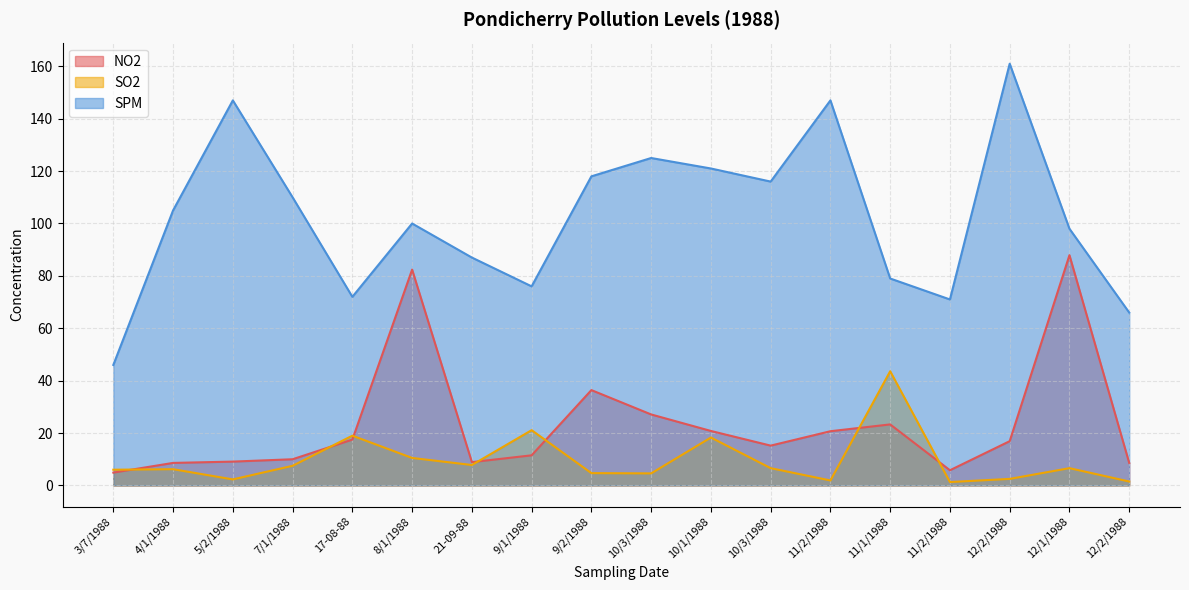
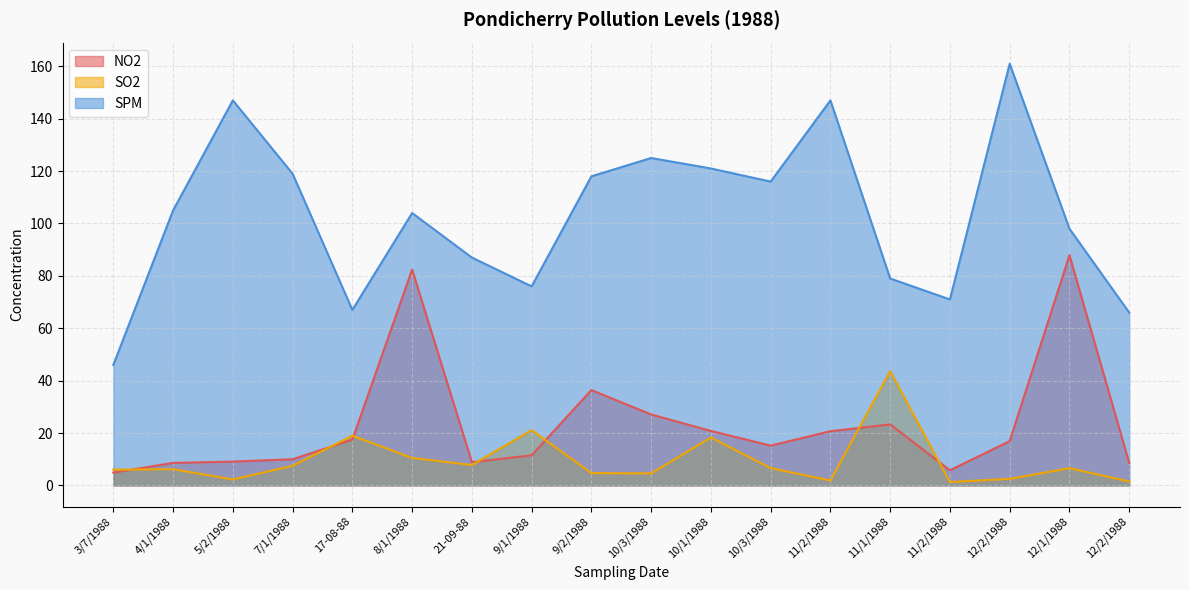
  {
    "NO2": {
      "3/7/1988": 5,
      "4/1/1988": 9,
      "5/2/1988": 9,
      "7/1/1988": 10,
      "17-08-88": 18,
      "8/1/1988": 82,
      "21-09-88": 9,
      "9/1/1988": 12,
      "9/2/1988": 36,
      "10/1/1988": 21,
      "11/1/1988": 23,
      "12/1/1988": 88
    },
    "SO2": {
      "3/7/1988": 6,
      "4/1/1988": 6,
      "5/2/1988": 2,
      "7/1/1988": 8,
      "17-08-88": 19,
      "8/1/1988": 11,
      "21-09-88": 8,
      "9/1/1988": 21,
      "9/2/1988": 5,
      "10/1/1988": 18,
      "11/1/1988": 44,
      "12/1/1988": 7
    },
    "SPM": {
      "3/7/1988": 46,
      "4/1/1988": 105,
      "5/2/1988": 147,
-     "7/1/1988": 110,
-     "17-08-88": 72,
-     "8/1/1988": 100,
+     "7/1/1988": 119,
+     "17-08-88": 67,
+     "8/1/1988": 104,
      "21-09-88": 87,
      "9/1/1988": 76,
      "9/2/1988": 118,
      "10/1/1988": 121,
      "11/1/1988": 79,
      "12/1/1988": 98
    }
  }
